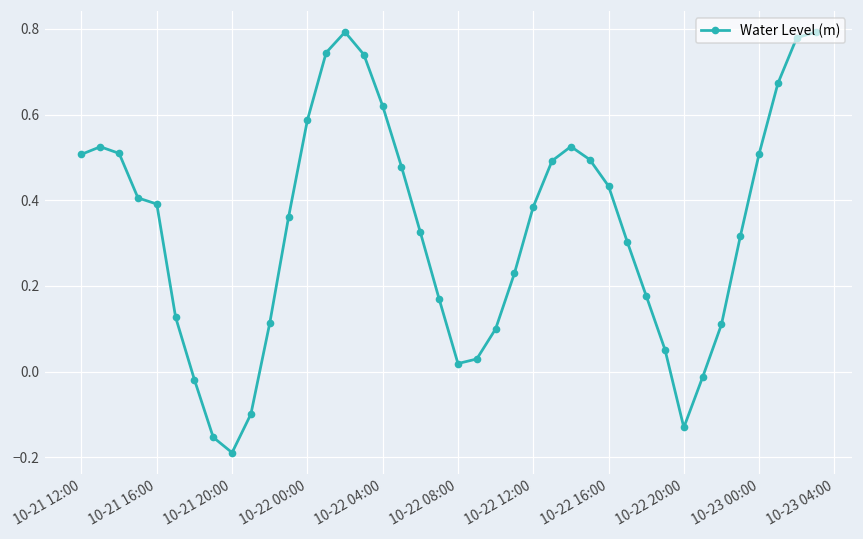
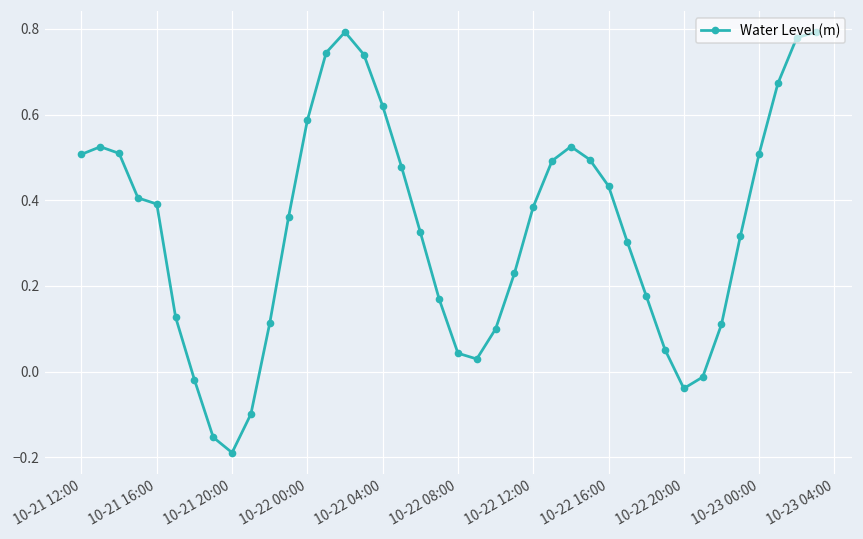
  {
    "10-21 12:00": 0.51,
    "10-21 16:00": 0.39,
    "10-21 20:00": -0.19,
    "10-22 00:00": 0.59,
    "10-22 04:00": 0.62,
-   "10-22 08:00": 0.02,
+   "10-22 08:00": 0.04,
    "10-22 12:00": 0.38,
    "10-22 16:00": 0.43,
-   "10-22 20:00": -0.13,
+   "10-22 20:00": -0.04,
    "10-23 00:00": 0.51
  }
